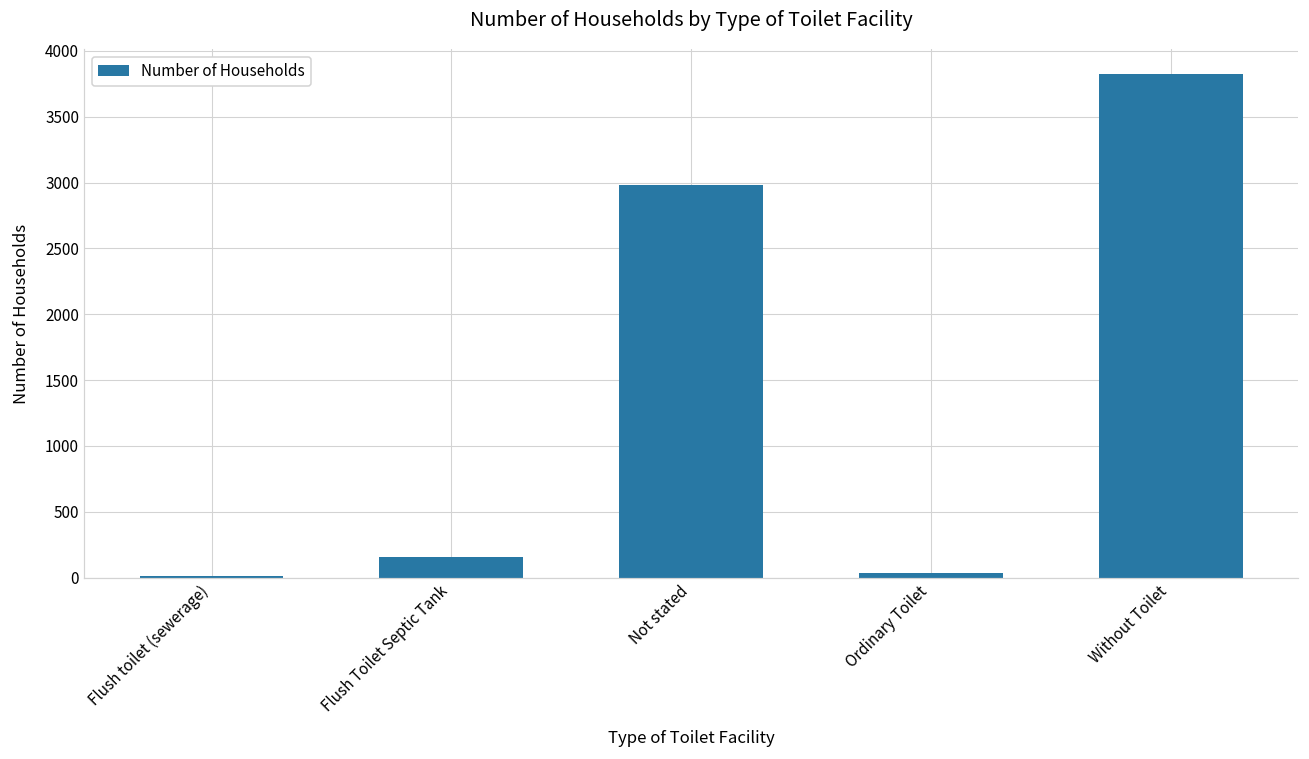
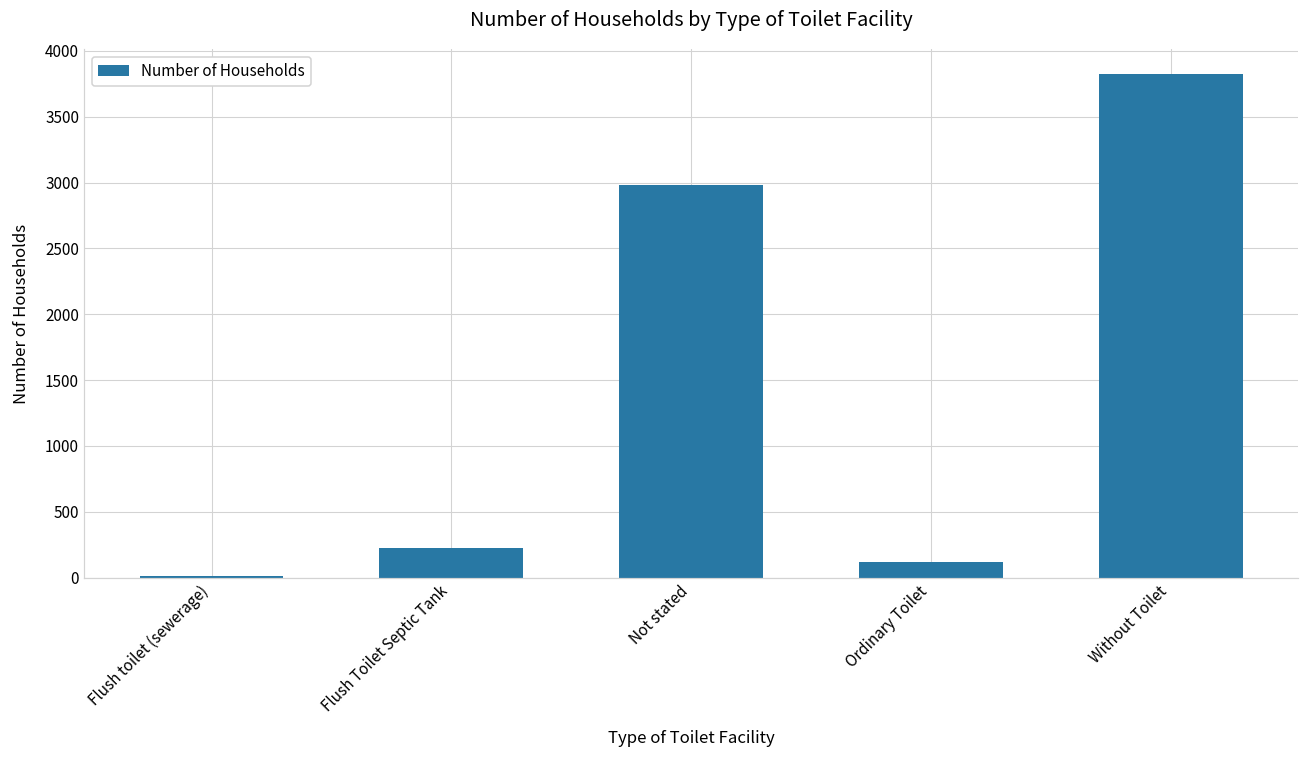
  {
-   "Flush Toilet Septic Tank": 160,
+   "Flush Toilet Septic Tank": 230,
    "Not stated": 2980,
-   "Ordinary Toilet": 40,
+   "Ordinary Toilet": 120,
    "Without Toilet": 3820
  }
